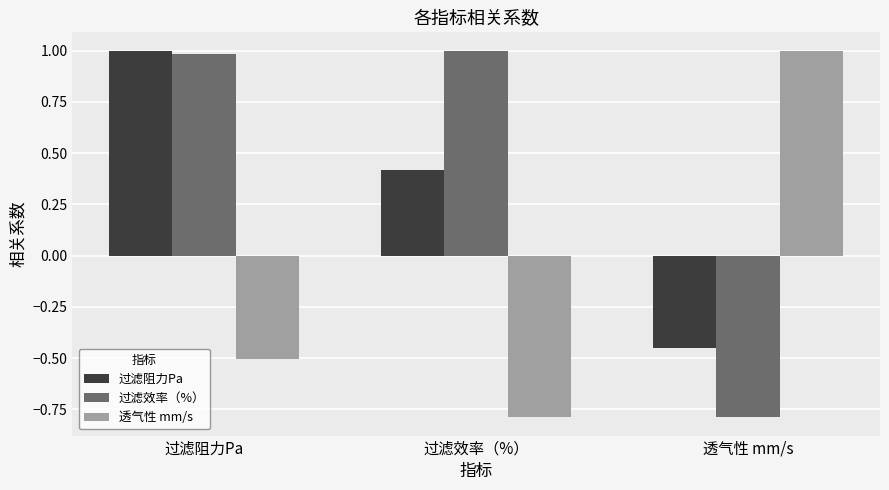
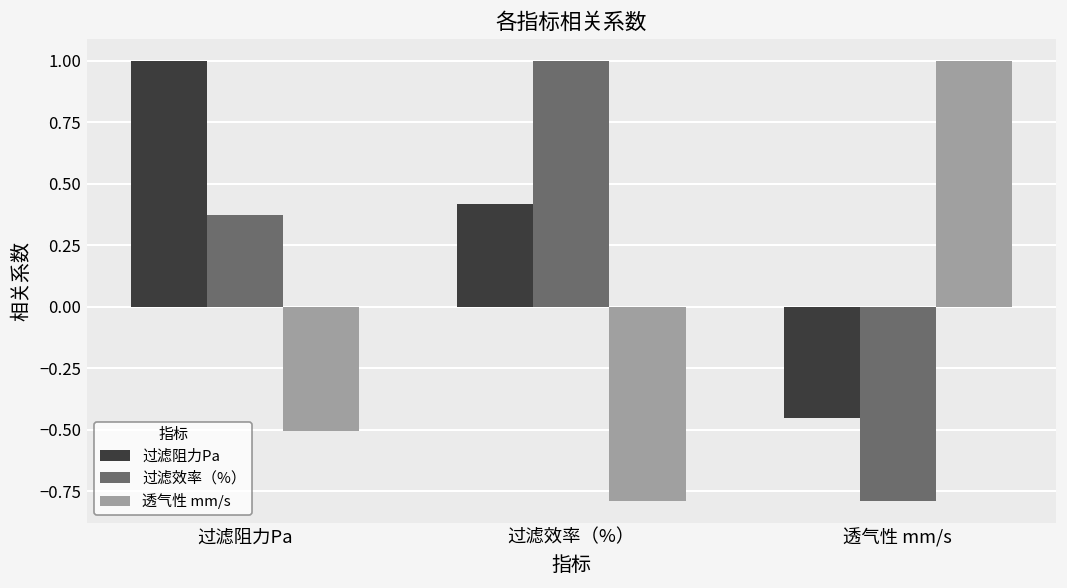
  {
    "过滤阻力Pa": {
      "过滤阻力Pa": 1.00,
      "过滤效率（%）": 0.42,
      "透气性 mm/s": -0.45
    },
    "过滤效率（%）": {
-     "过滤阻力Pa": 0.98,
+     "过滤阻力Pa": 0.37,
      "过滤效率（%）": 1.00,
      "透气性 mm/s": -0.79
    },
    "透气性 mm/s": {
      "过滤阻力Pa": -0.51,
      "过滤效率（%）": -0.79,
      "透气性 mm/s": 1.00
    }
  }
